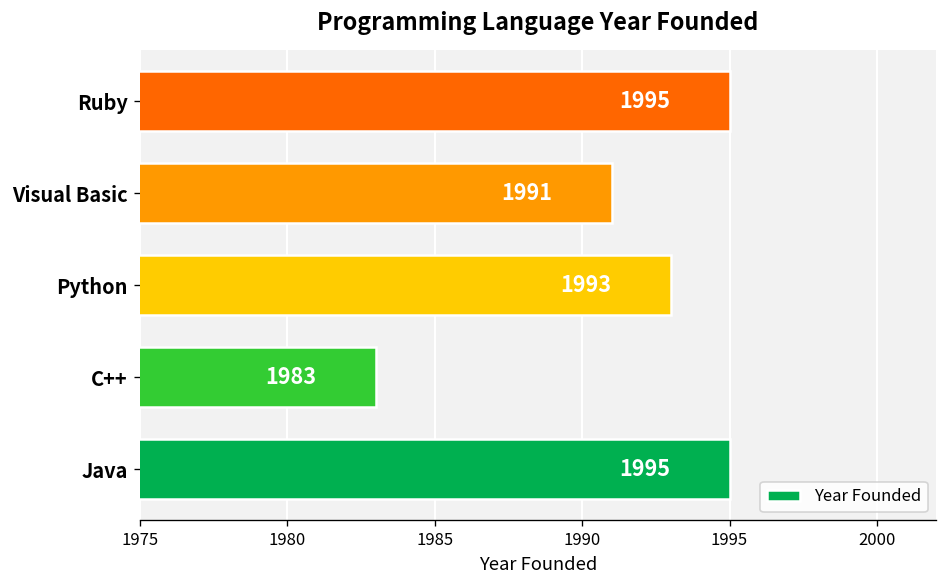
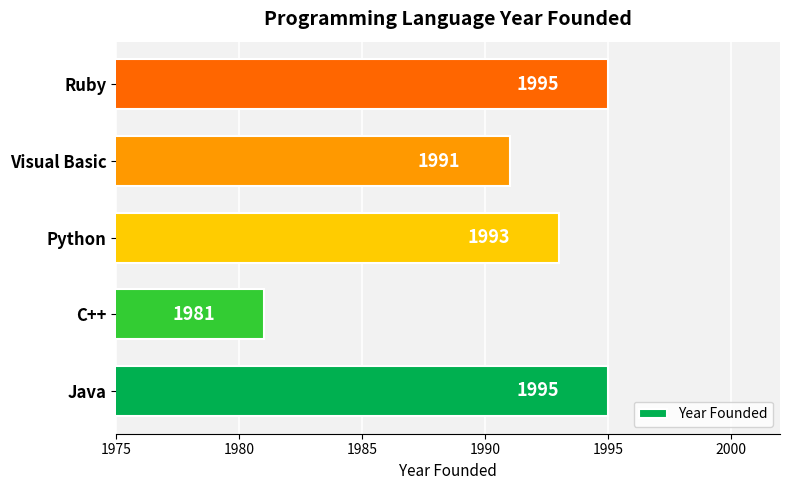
  {
    "Ruby": 1995,
    "Visual Basic": 1991,
    "Python": 1993,
-   "C++": 1983,
+   "C++": 1981,
    "Java": 1995
  }
